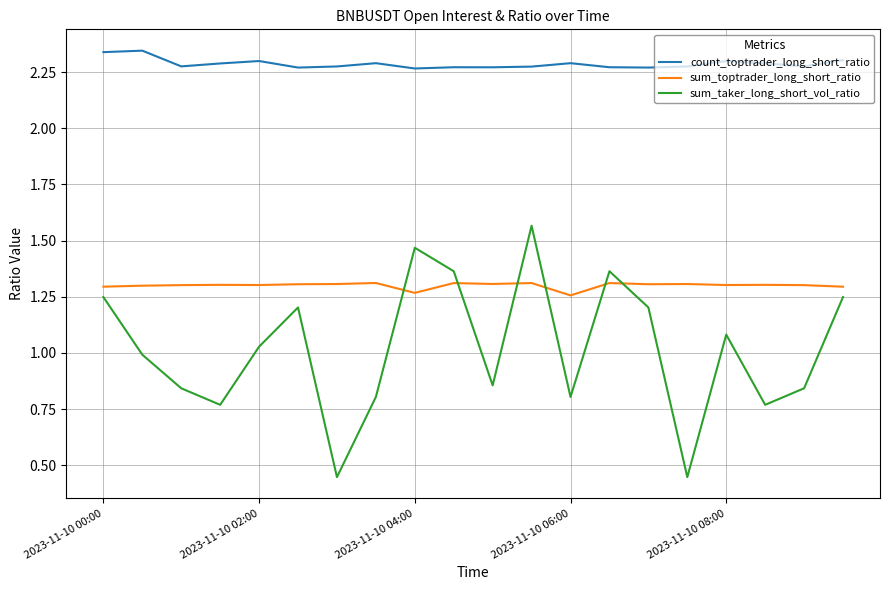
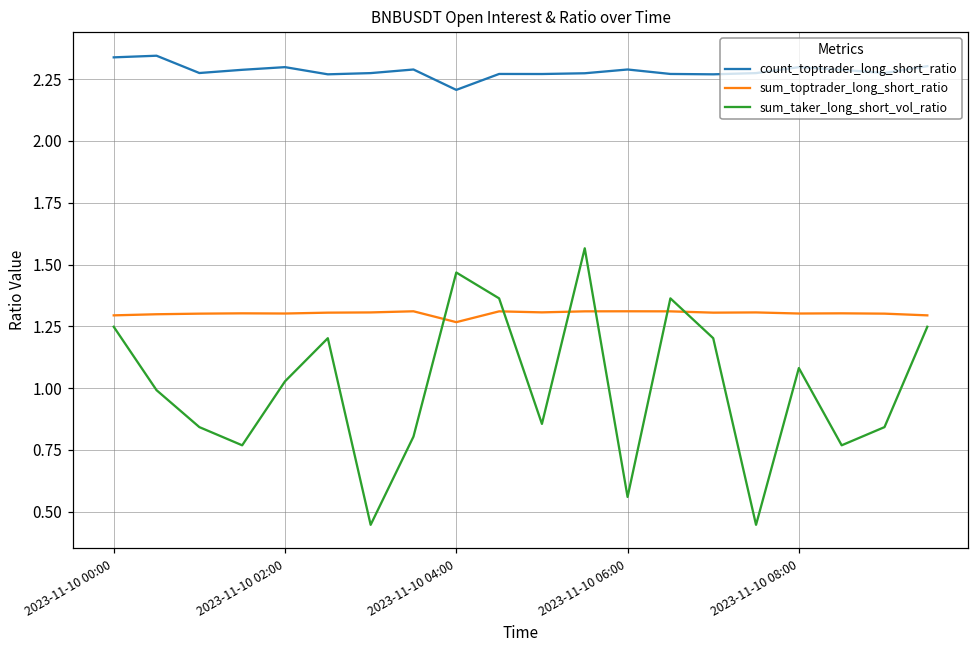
  {
    "count_toptrader_long_short_ratio": {
      "2023-11-10 00:00": 2.34,
      "2023-11-10 02:00": 2.30,
-     "2023-11-10 04:00": 2.27,
+     "2023-11-10 04:00": 2.21,
      "2023-11-10 06:00": 2.29
    },
    "sum_toptrader_long_short_ratio": {
      "2023-11-10 00:00": 1.29,
      "2023-11-10 02:00": 1.30,
      "2023-11-10 04:00": 1.27,
-     "2023-11-10 06:00": 1.26,
+     "2023-11-10 06:00": 1.31,
      "2023-11-10 08:00": 1.30
    },
    "sum_taker_long_short_vol_ratio": {
      "2023-11-10 00:00": 1.25,
      "2023-11-10 02:00": 1.03,
      "2023-11-10 04:00": 1.47,
-     "2023-11-10 06:00": 0.80,
+     "2023-11-10 06:00": 0.56,
      "2023-11-10 08:00": 1.08
    }
  }
